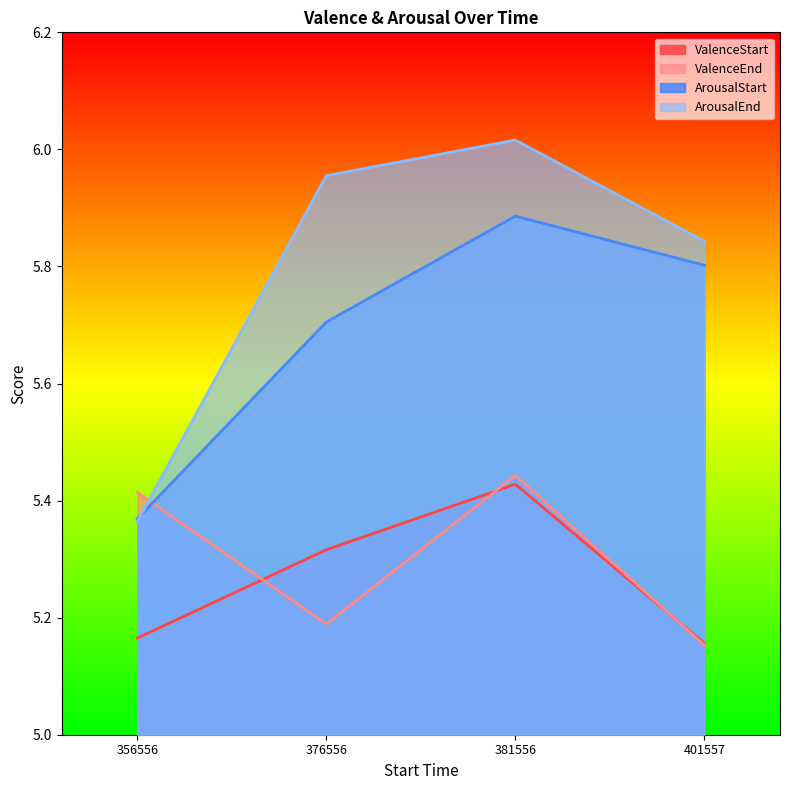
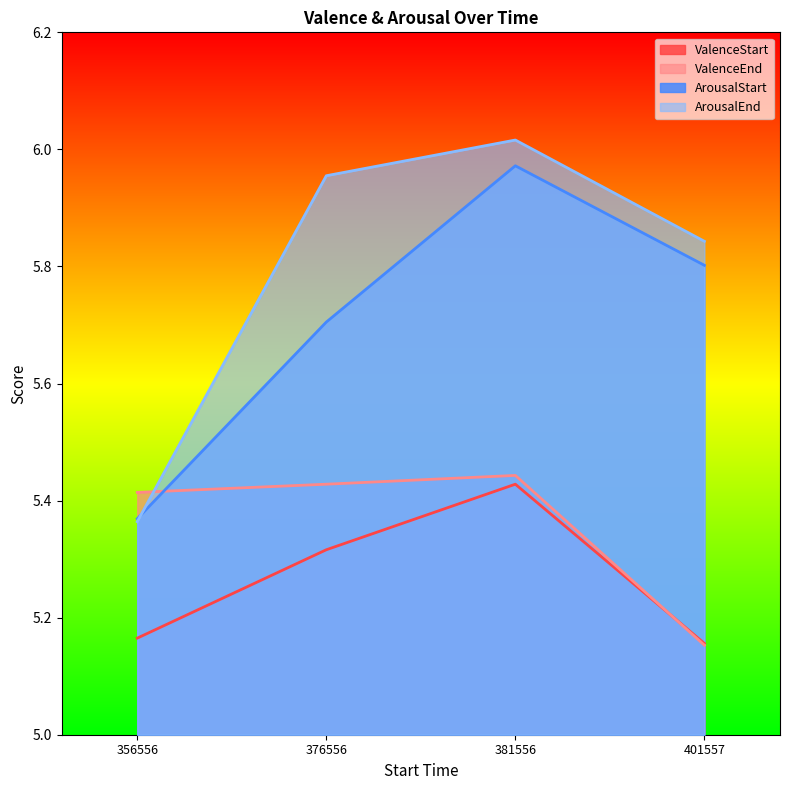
  {
    "ValenceStart": {
      "356556": 5.17,
      "376556": 5.32,
      "381556": 5.43
    },
    "ValenceEnd": {
      "356556": 5.41,
-     "376556": 5.19,
+     "376556": 5.43,
      "381556": 5.44
    },
    "ArousalStart": {
      "356556": 5.37,
      "376556": 5.71,
-     "381556": 5.89,
+     "381556": 5.97,
      "401557": 5.80
    },
    "ArousalEnd": {
      "356556": 5.36,
      "376556": 5.96,
      "381556": 6.02,
      "401557": 5.84
    }
  }
